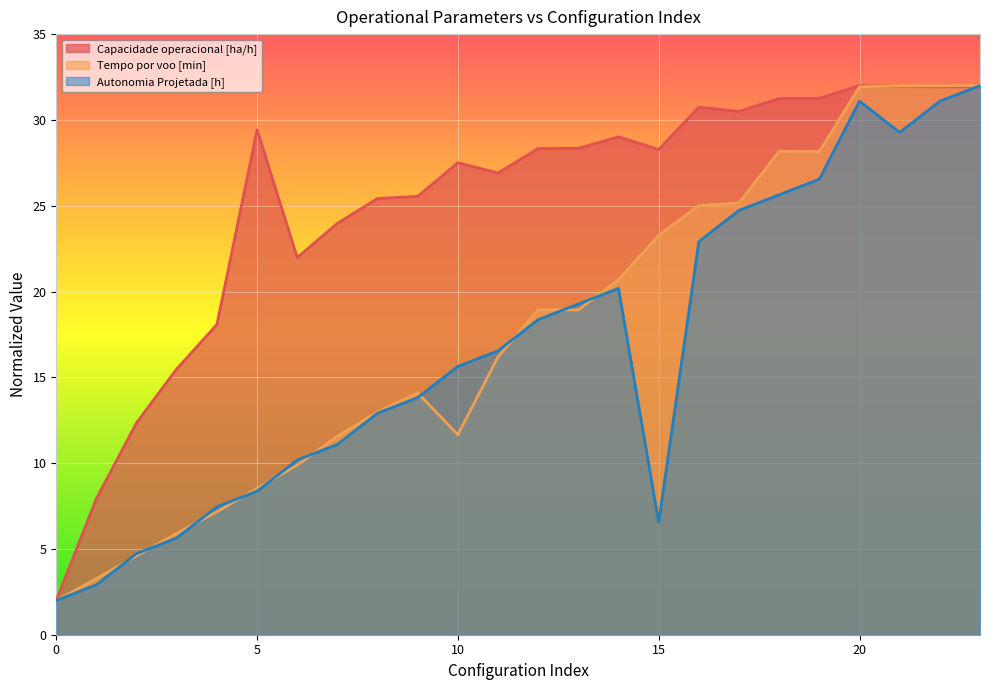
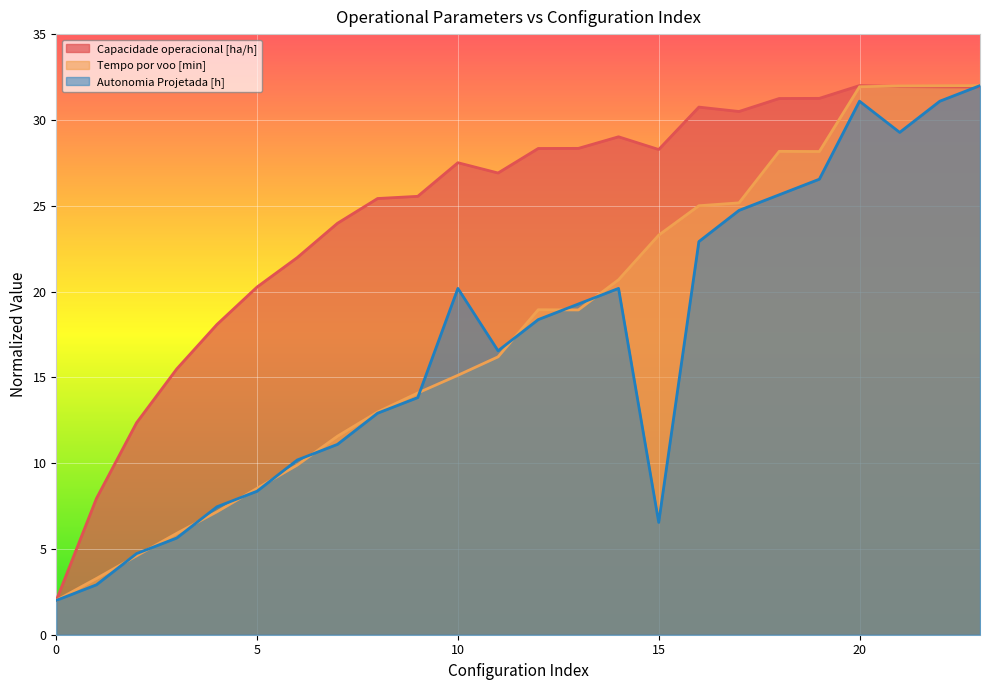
  {
    "Capacidade operacional [ha/h]": {
-     "5": 29.4,
+     "5": 20.3,
      "10": 27.5,
      "15": 28.3
    },
    "Tempo por voo [min]": {
      "5": 8.5,
-     "10": 11.7,
+     "10": 15.1,
      "15": 23.3
    },
    "Autonomia Projetada [h]": {
      "5": 8.4,
-     "10": 15.6,
+     "10": 20.2,
      "15": 6.5,
      "20": 31.1
    }
  }
